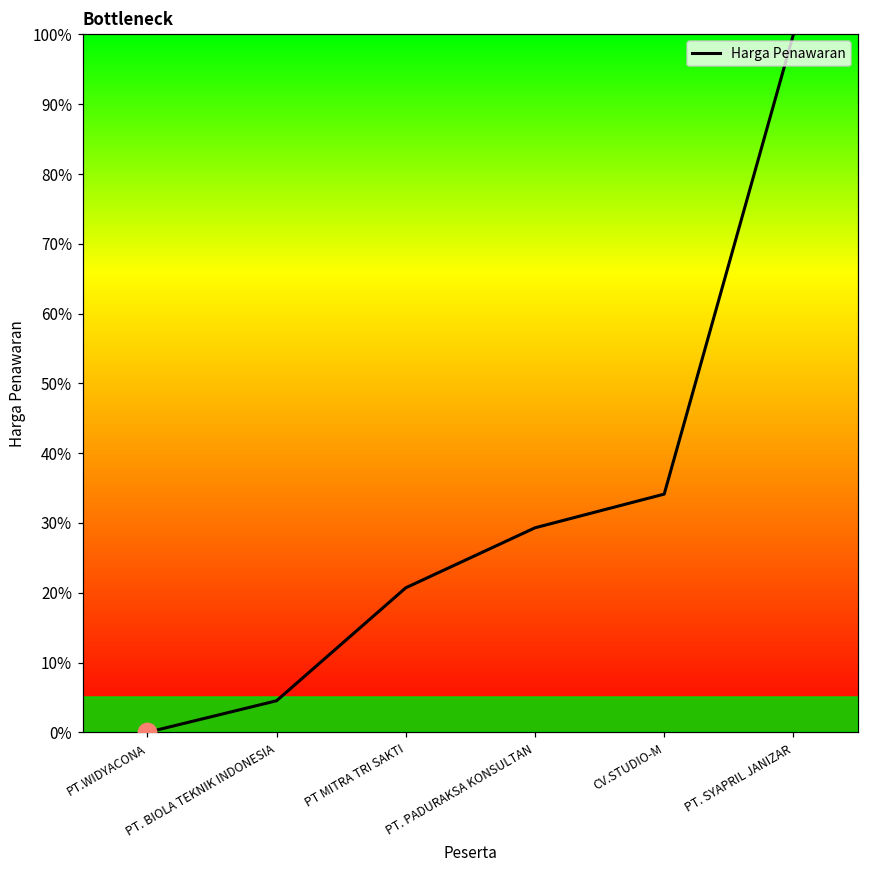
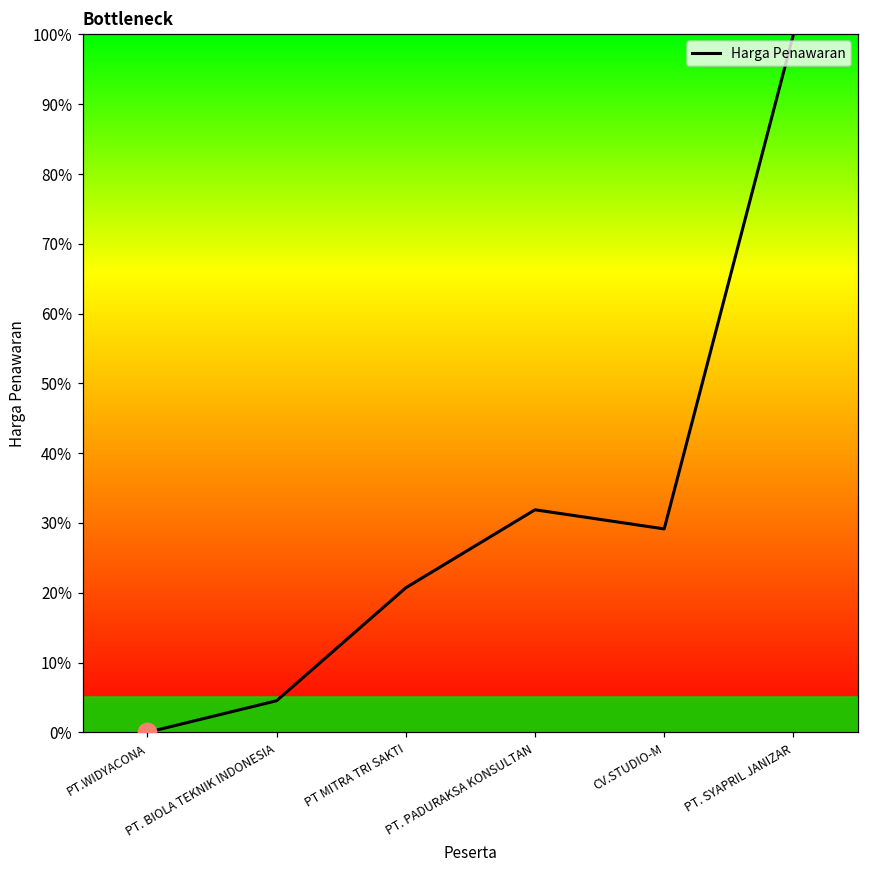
  {
    "Harga Penawaran": {
      "PT MITRA TRI SAKTI": "21%",
-     "PT. PADURAKSA KONSULTAN": "29%",
-     "CV.STUDIO-M": "34%",
+     "PT. PADURAKSA KONSULTAN": "32%",
+     "CV.STUDIO-M": "29%",
      "PT. SYAPRIL JANIZAR": "100%"
    }
  }
